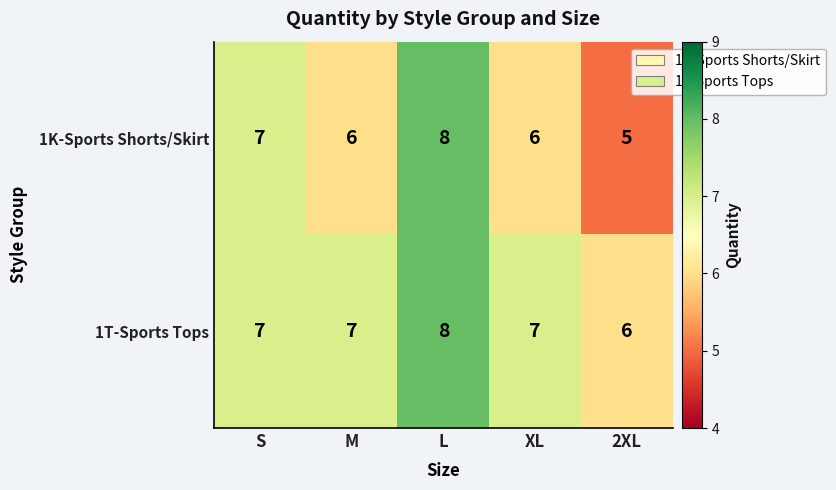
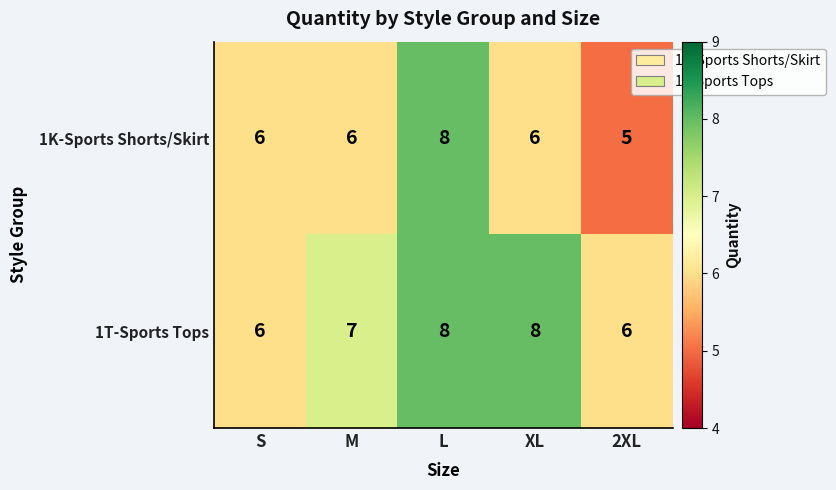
  {
    "1K-Sports Shorts/Skirt": {
-     "S": 7,
+     "S": 6,
      "M": 6,
      "L": 8,
      "XL": 6,
      "2XL": 5
    },
    "1T-Sports Tops": {
-     "S": 7,
+     "S": 6,
      "M": 7,
      "L": 8,
-     "XL": 7,
+     "XL": 8,
      "2XL": 6
    }
  }
